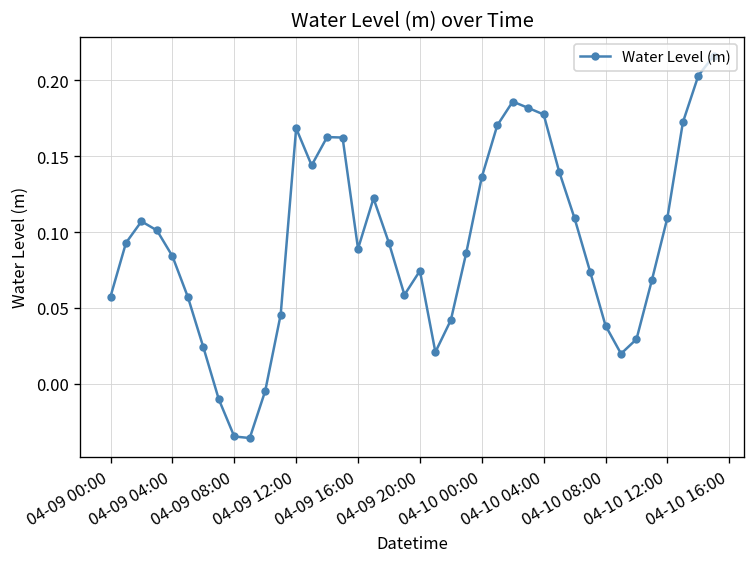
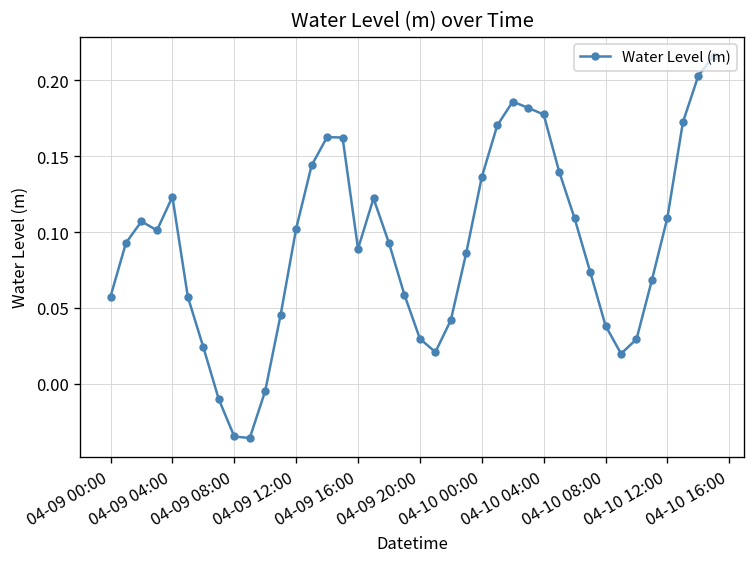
  {
    "04-09 00:00": 0.057,
-   "04-09 04:00": 0.084,
+   "04-09 04:00": 0.123,
    "04-09 08:00": -0.035,
-   "04-09 12:00": 0.168,
+   "04-09 12:00": 0.102,
    "04-09 16:00": 0.089,
-   "04-09 20:00": 0.074,
+   "04-09 20:00": 0.030,
    "04-10 00:00": 0.136,
    "04-10 04:00": 0.177,
    "04-10 08:00": 0.038,
    "04-10 12:00": 0.110
  }
